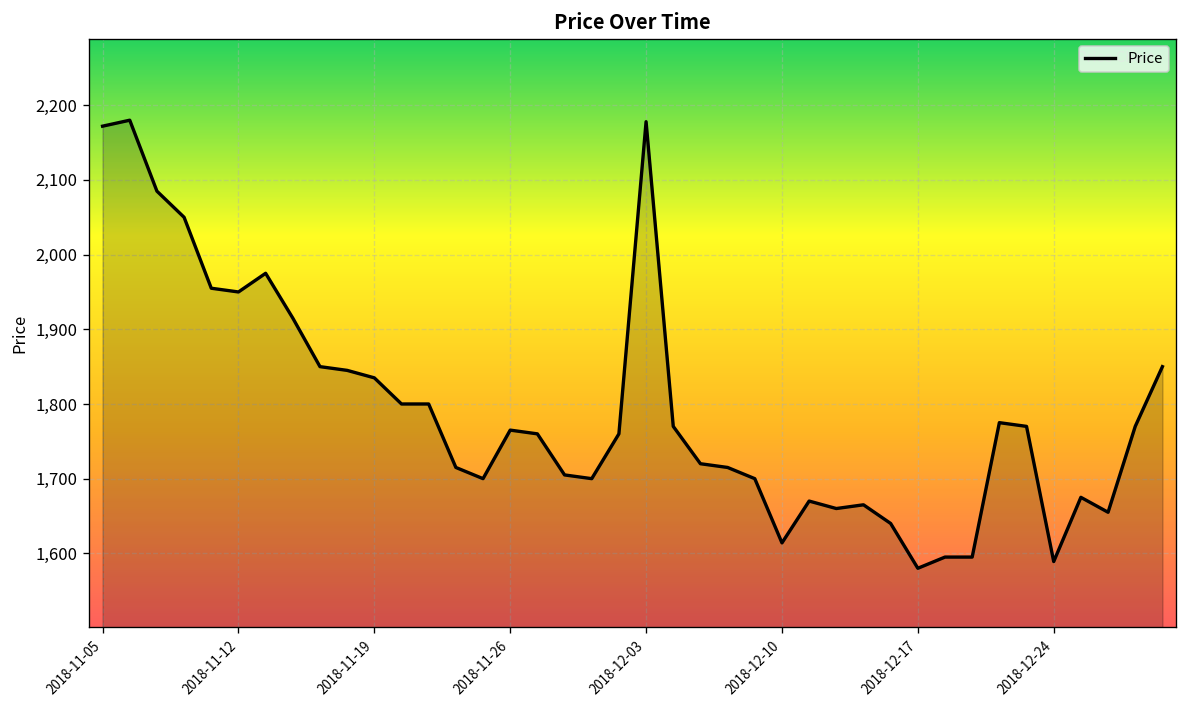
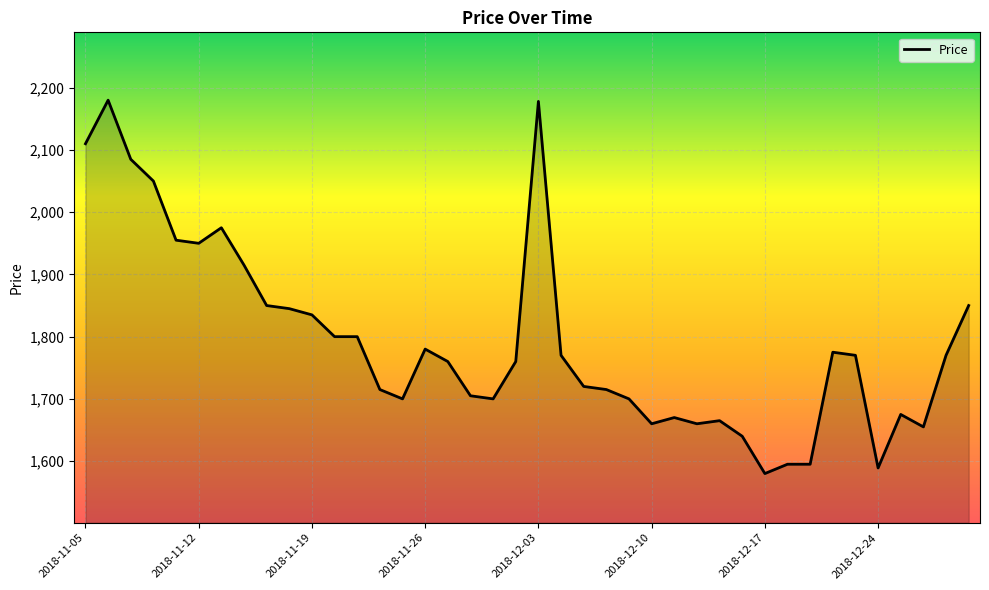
  {
-   "2018-11-05": "2,170",
+   "2018-11-05": "2,110",
    "2018-11-12": "1,950",
    "2018-11-19": "1,840",
-   "2018-11-26": "1,770",
+   "2018-11-26": "1,780",
    "2018-12-03": "2,180",
-   "2018-12-10": "1,610",
+   "2018-12-10": "1,660",
    "2018-12-17": "1,580",
    "2018-12-24": "1,590"
  }
